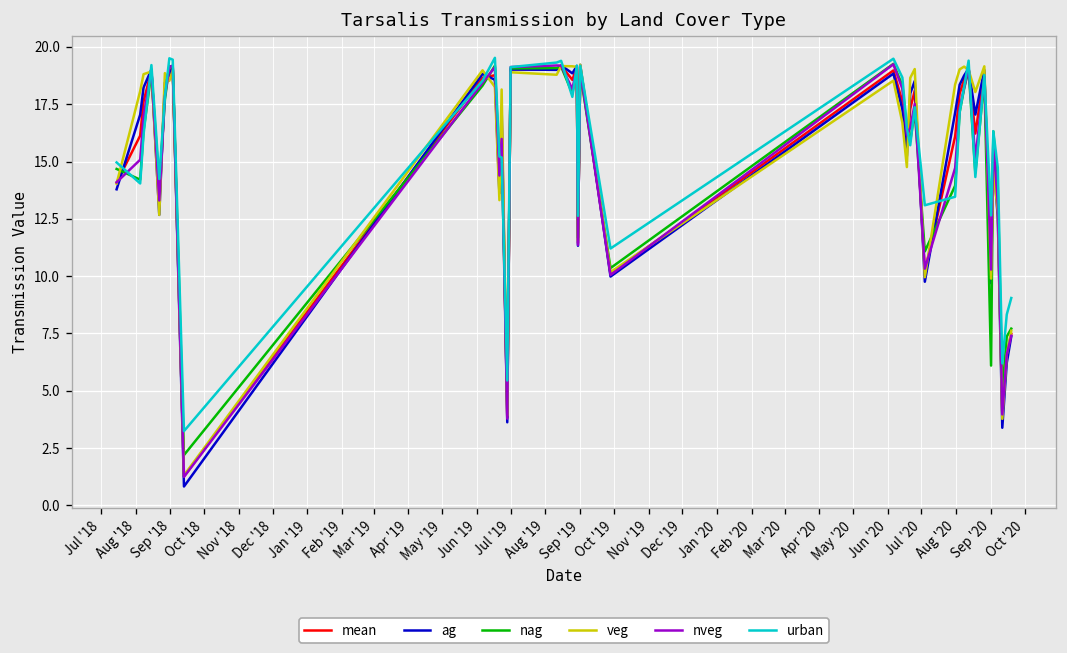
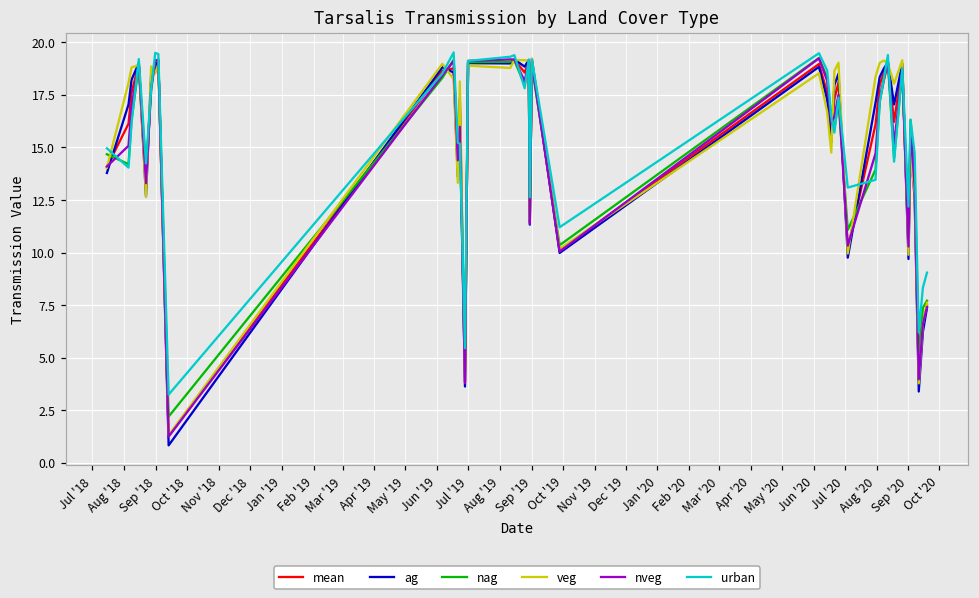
  {
    "mean": {
      "Sep '20": 10.1
    },
    "ag": {
      "Sep '20": 9.7
    },
    "nag": {
      "Sep '19": 18.9,
-     "Sep '20": 6.1
+     "Sep '20": 11.1
    },
    "veg": {
      "Sep '20": 9.9
    },
    "nveg": {
      "Sep '20": 10.3
    },
    "urban": {
-     "Sep '20": 12.6
+     "Sep '20": 12.2
    }
  }
